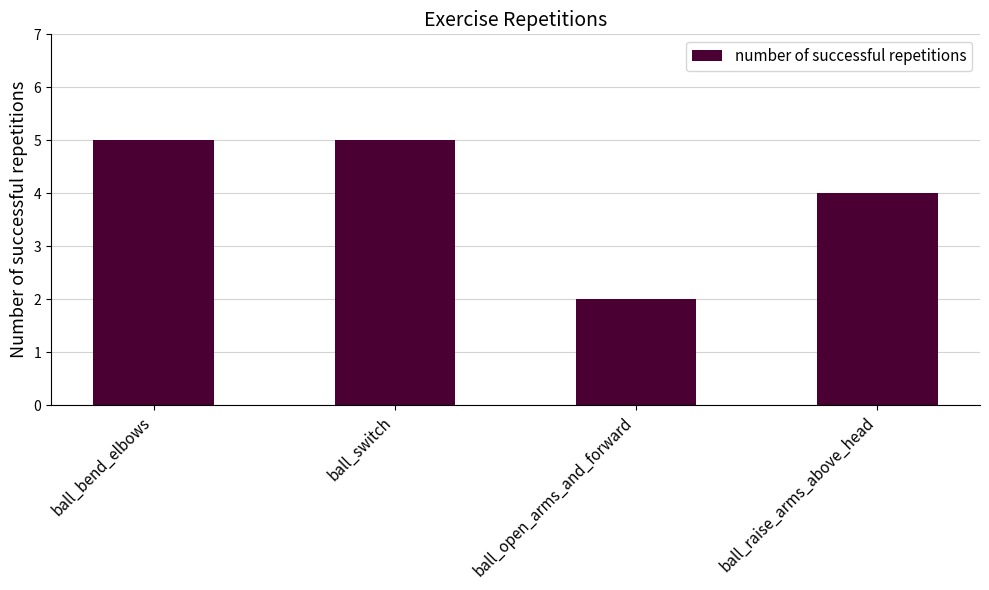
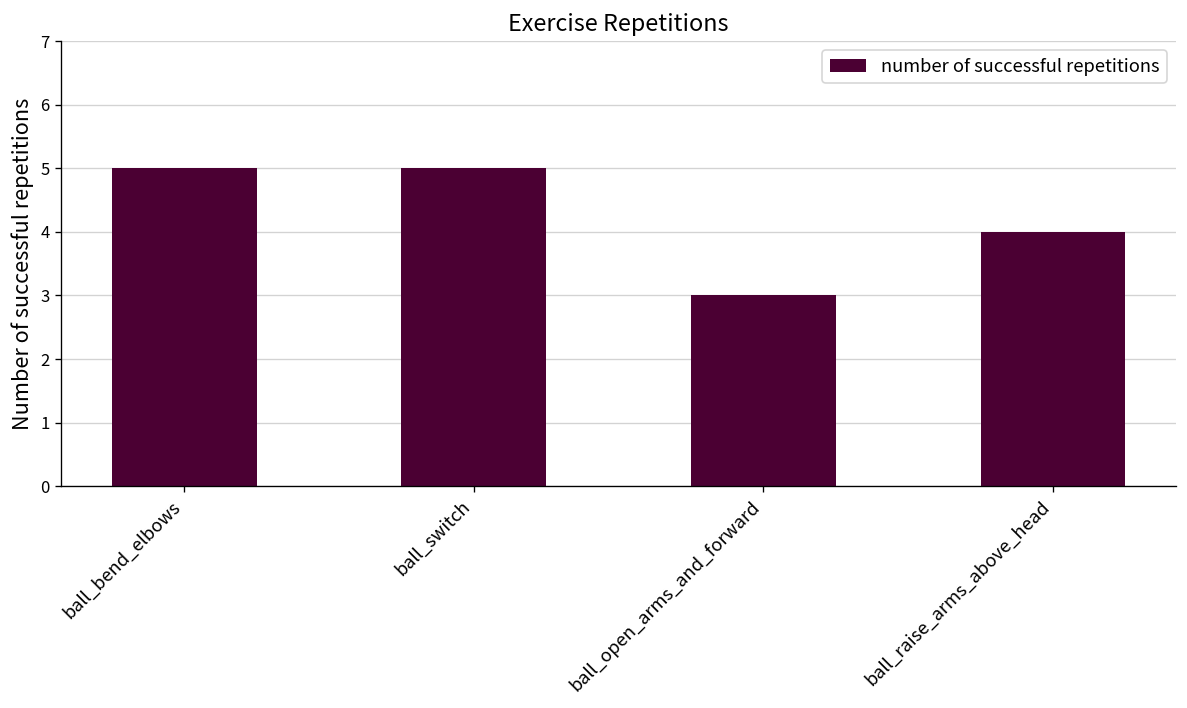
  {
    "ball_bend_elbows": 5,
    "ball_switch": 5,
-   "ball_open_arms_and_forward": 2,
+   "ball_open_arms_and_forward": 3,
    "ball_raise_arms_above_head": 4
  }
